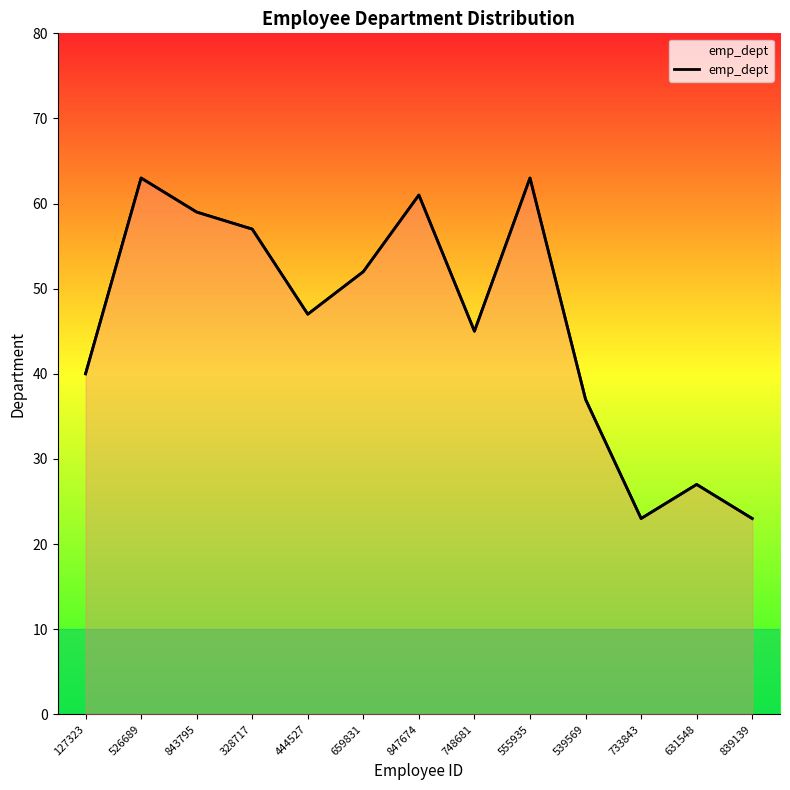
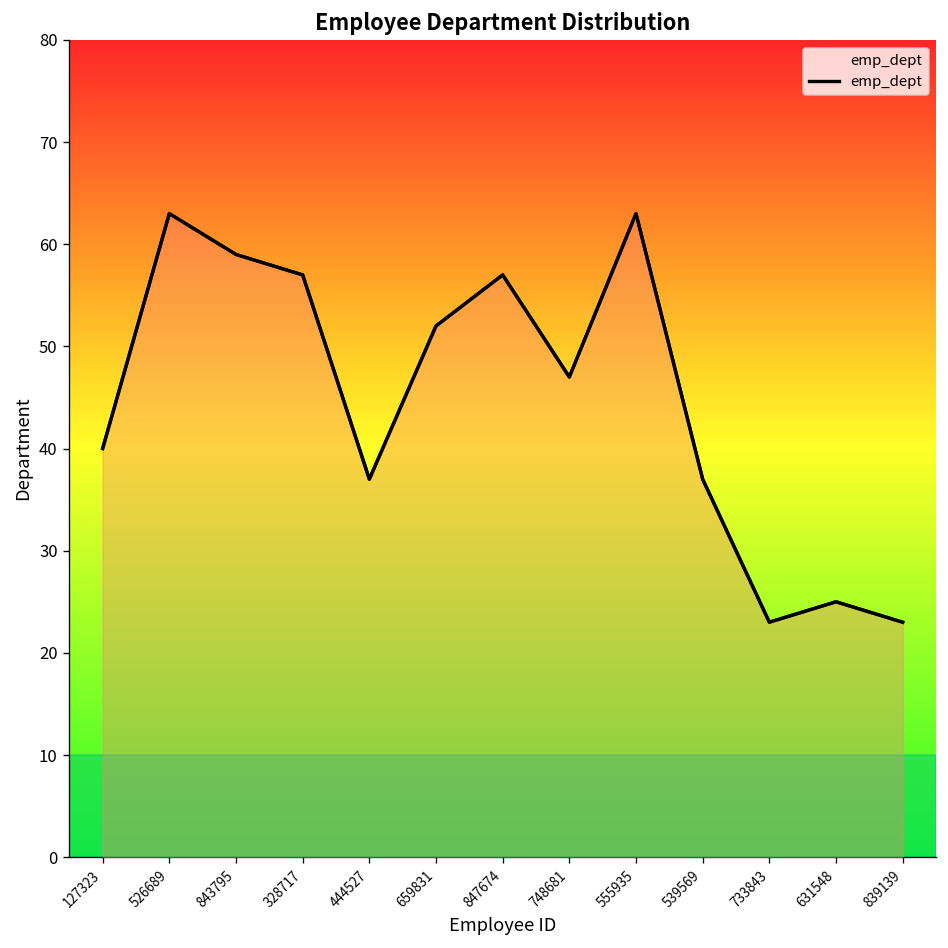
  {
    "127323": 40,
    "526689": 63,
    "843795": 59,
    "328717": 57,
-   "444527": 47,
+   "444527": 37,
    "659831": 52,
-   "847674": 61,
-   "748681": 45,
+   "847674": 57,
+   "748681": 47,
    "555935": 63,
    "539569": 37,
    "733843": 23,
-   "631548": 27,
+   "631548": 25,
    "839139": 23
  }
